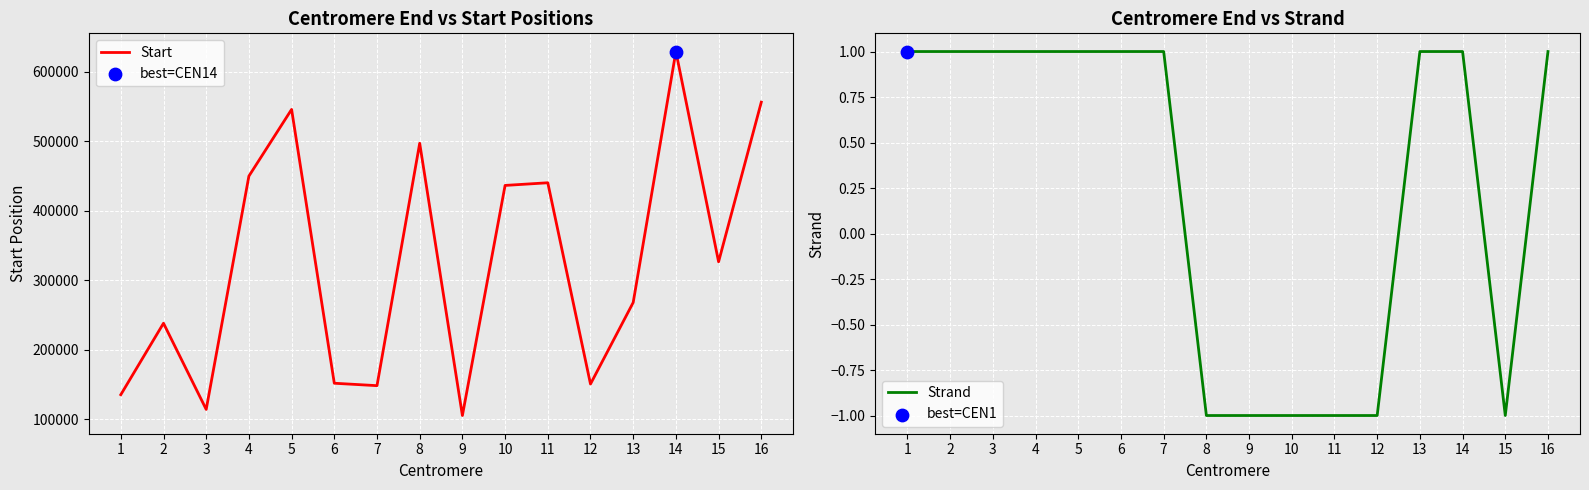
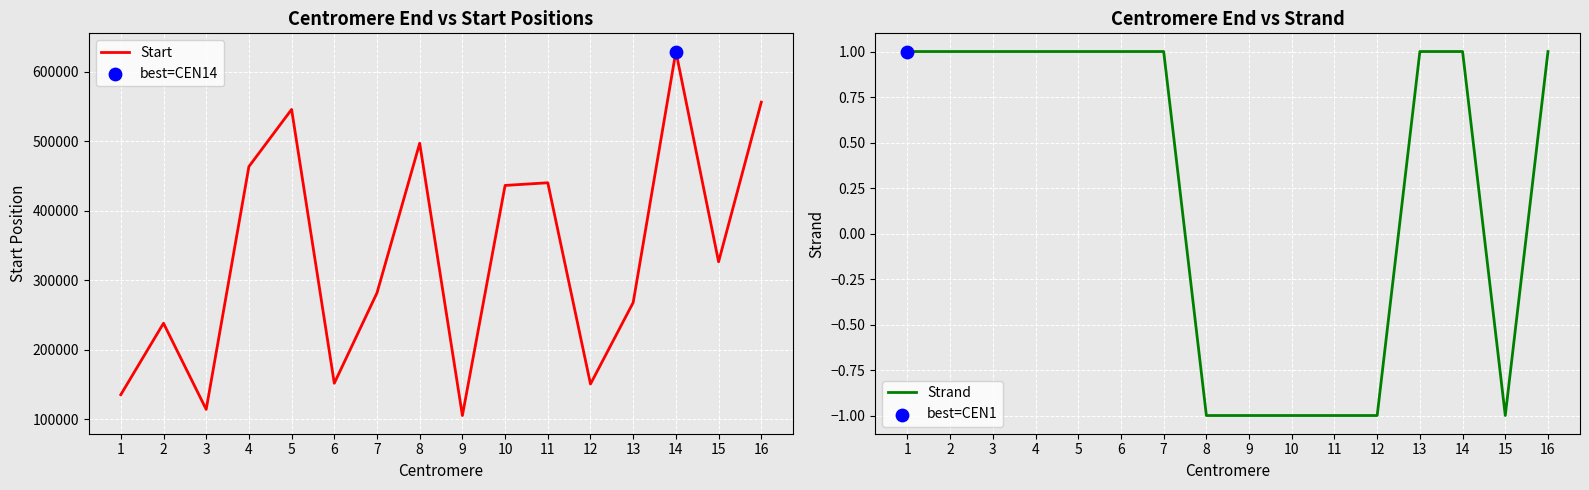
  {
    "Centromere End vs Start Positions": {
      "Start": {
        "1": 140000,
        "2": 240000,
        "3": 110000,
-       "4": 450000,
+       "4": 460000,
        "5": 550000,
        "6": 150000,
-       "7": 150000,
+       "7": 280000,
        "8": 500000,
        "9": 110000,
        "10": 440000,
        "11": 440000,
        "12": 150000,
        "13": 270000,
        "15": 330000,
        "16": 560000
      }
    },
    "Centromere End vs Strand": {
      "Strand": {
        "2": 1.00,
        "3": 1.00,
        "4": 1.00,
        "5": 1.00,
        "6": 1.00,
        "7": 1.00,
        "8": -1.00,
        "9": -1.00,
        "10": -1.00,
        "11": -1.00,
        "12": -1.00,
        "13": 1.00,
        "14": 1.00,
        "15": -1.00,
        "16": 1.00
      }
    }
  }
